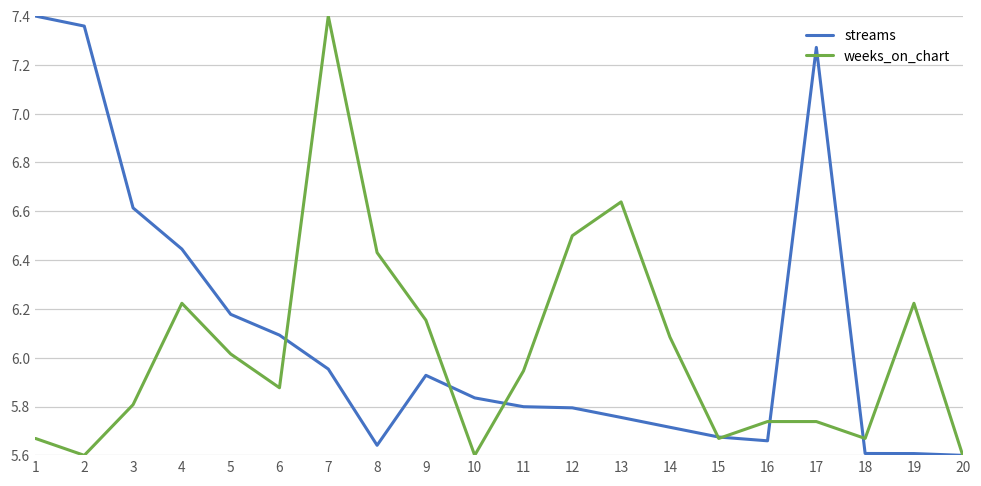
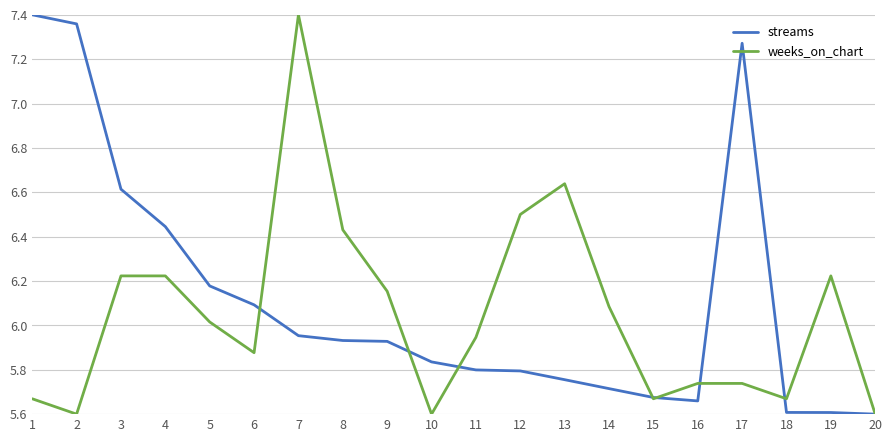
  {
    "streams": {
      "1": 7.40,
      "2": 7.36,
      "3": 6.61,
      "4": 6.45,
      "5": 6.18,
      "6": 6.09,
      "7": 5.95,
-     "8": 5.64,
+     "8": 5.93,
      "9": 5.93,
      "10": 5.84,
      "11": 5.80,
      "12": 5.79,
      "13": 5.76,
      "14": 5.72,
      "16": 5.66,
      "17": 7.27,
      "18": 5.61,
      "19": 5.61
    },
    "weeks_on_chart": {
      "1": 5.67,
      "2": 5.60,
-     "3": 5.81,
+     "3": 6.22,
      "4": 6.22,
      "5": 6.02,
      "6": 5.88,
      "7": 7.40,
      "8": 6.43,
      "9": 6.15,
      "10": 5.60,
      "11": 5.95,
      "12": 6.50,
      "13": 6.64,
      "14": 6.08,
      "16": 5.74,
      "17": 5.74,
      "18": 5.67,
      "19": 6.22
    }
  }
